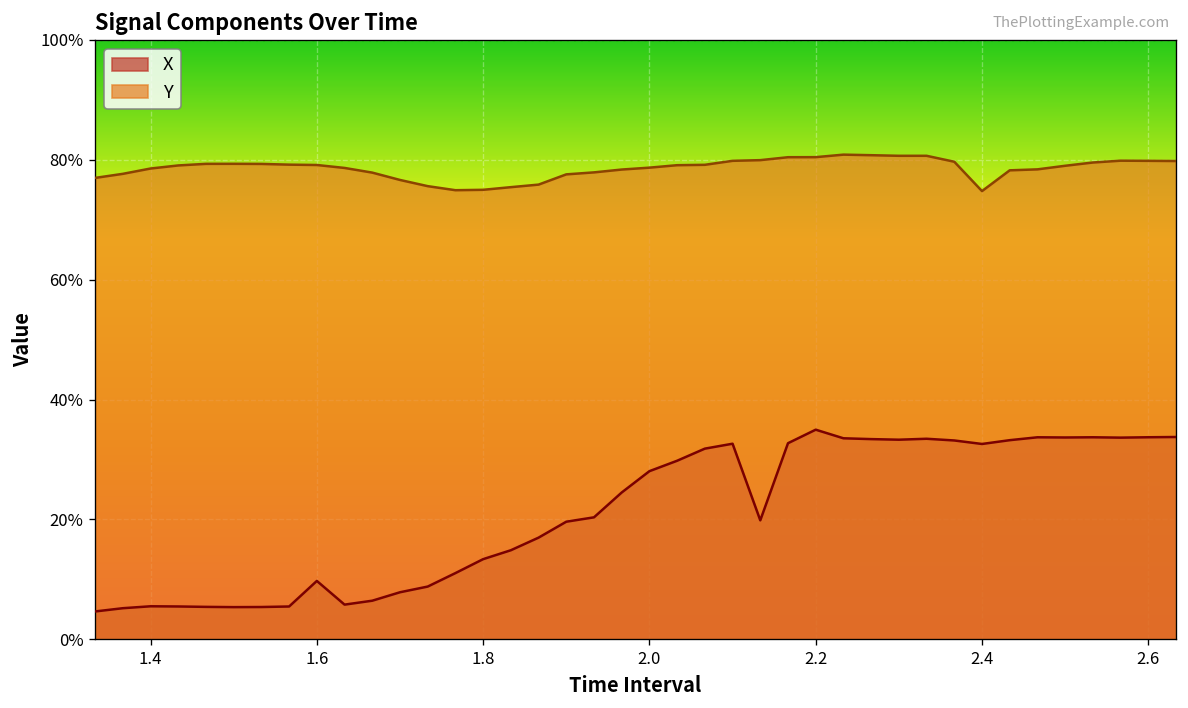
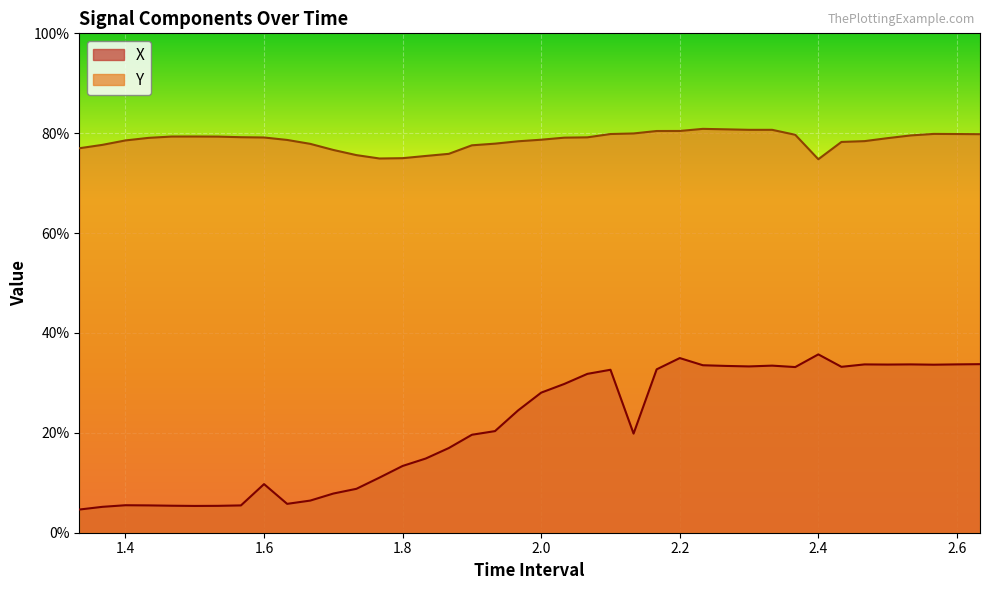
  {
    "X": {
      "1.4": "6%",
      "1.6": "10%",
      "1.8": "13%",
      "2.0": "28%",
      "2.2": "35%",
-     "2.4": "33%",
+     "2.4": "36%",
      "2.6": "34%"
    },
    "Y": {
      "1.4": "79%",
      "1.6": "79%",
      "1.8": "75%",
      "2.0": "79%",
      "2.2": "80%",
      "2.4": "75%",
      "2.6": "80%"
    }
  }
